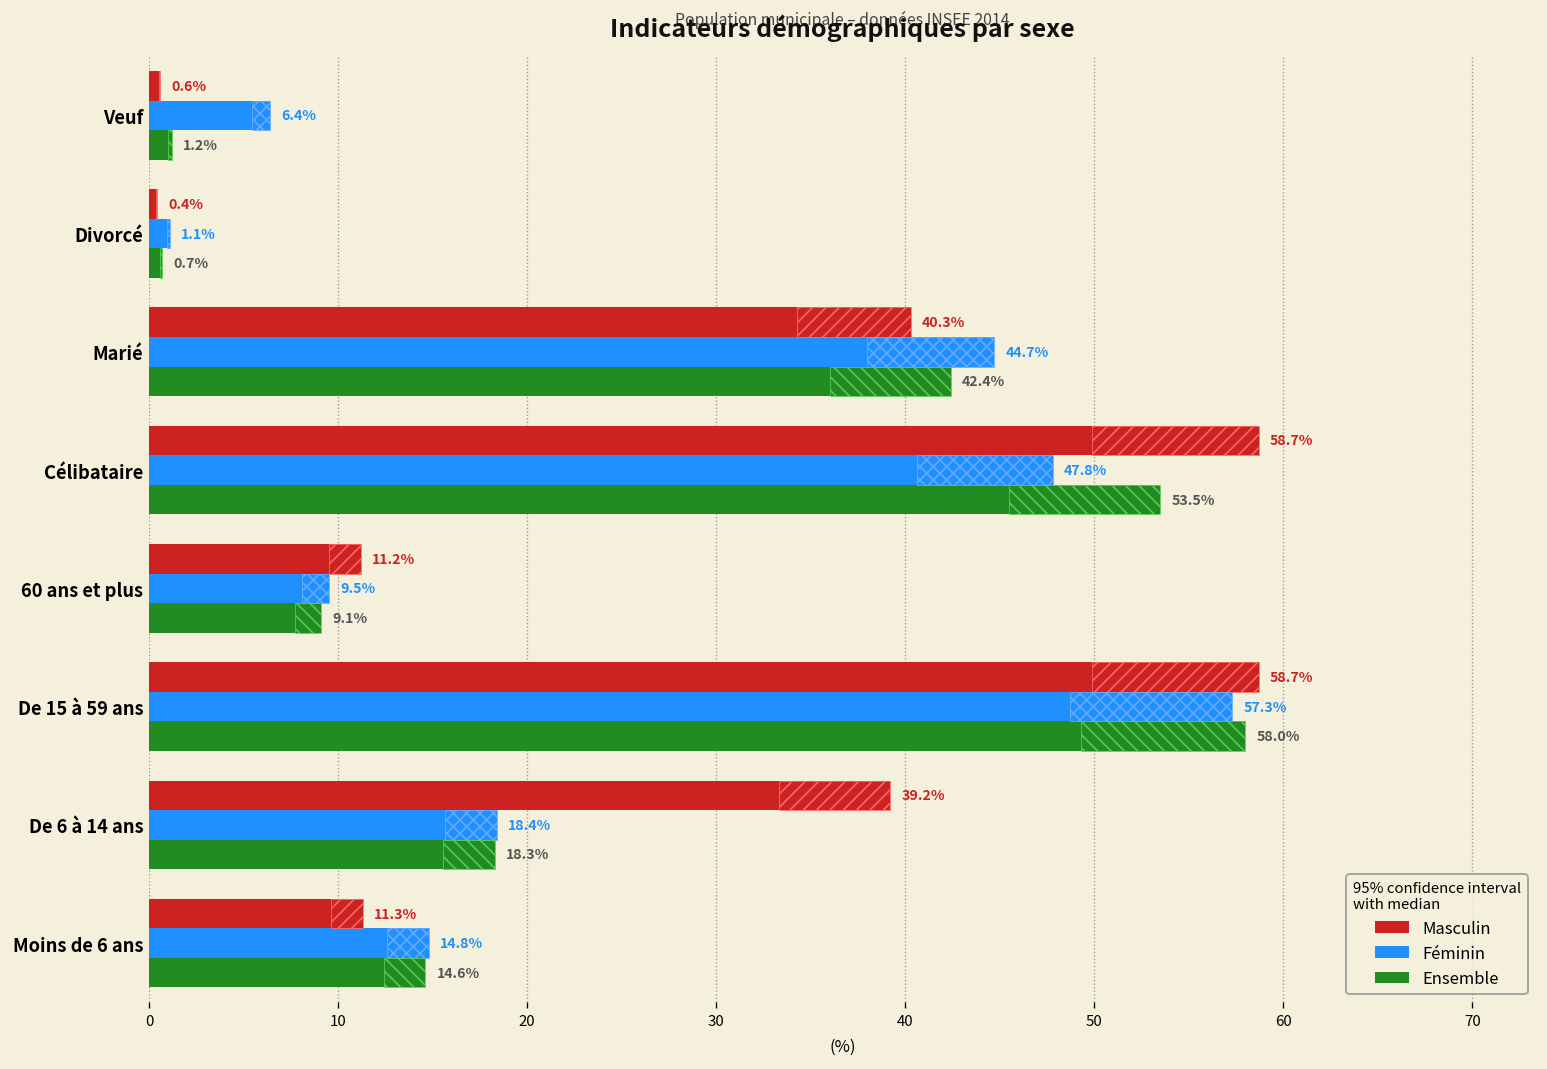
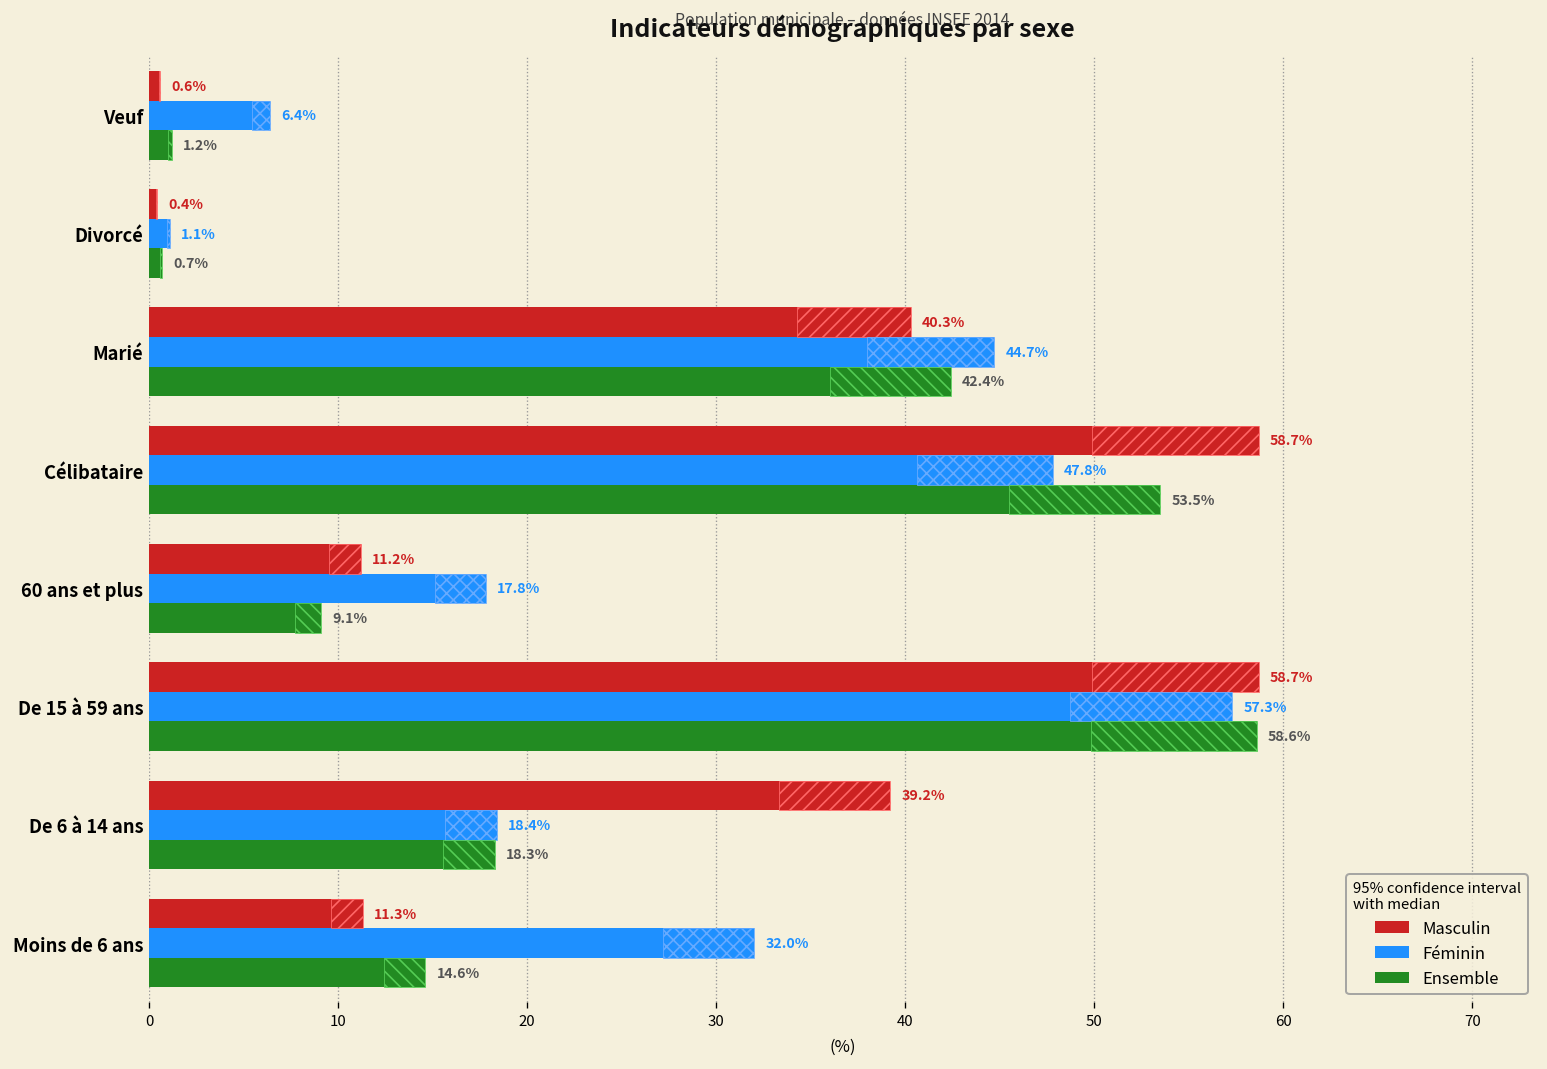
  {
    "Masculin": {
      "Veuf": "0.6%",
      "Divorcé": "0.4%",
      "Marié": "40.3%",
      "Célibataire": "58.7%",
      "60 ans et plus": "11.2%",
      "De 15 à 59 ans": "58.7%",
      "De 6 à 14 ans": "39.2%",
      "Moins de 6 ans": "11.3%"
    },
    "Féminin": {
      "Veuf": "6.4%",
      "Divorcé": "1.1%",
      "Marié": "44.7%",
      "Célibataire": "47.8%",
-     "60 ans et plus": "9.5%",
+     "60 ans et plus": "17.8%",
      "De 15 à 59 ans": "57.3%",
      "De 6 à 14 ans": "18.4%",
-     "Moins de 6 ans": "14.8%"
+     "Moins de 6 ans": "32.0%"
    },
    "Ensemble": {
      "Veuf": "1.2%",
      "Divorcé": "0.7%",
      "Marié": "42.4%",
      "Célibataire": "53.5%",
      "60 ans et plus": "9.1%",
-     "De 15 à 59 ans": "58.0%",
+     "De 15 à 59 ans": "58.6%",
      "De 6 à 14 ans": "18.3%",
      "Moins de 6 ans": "14.6%"
    }
  }
